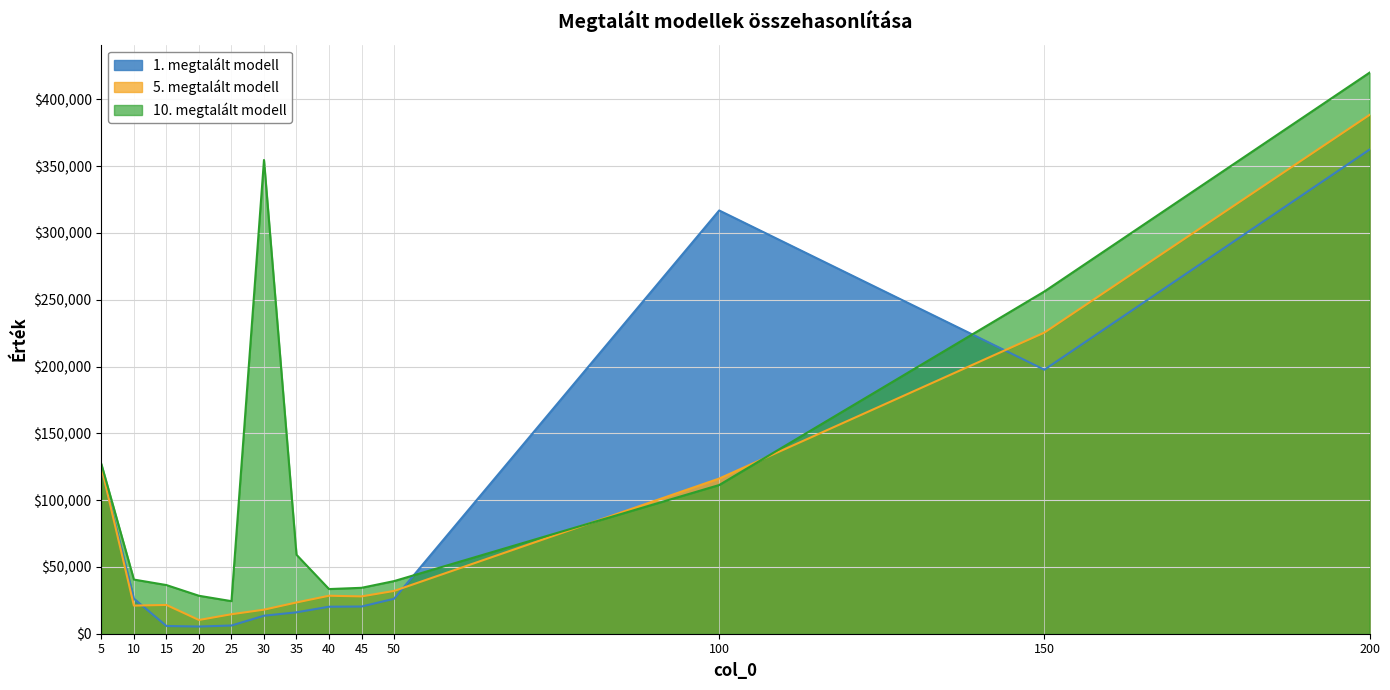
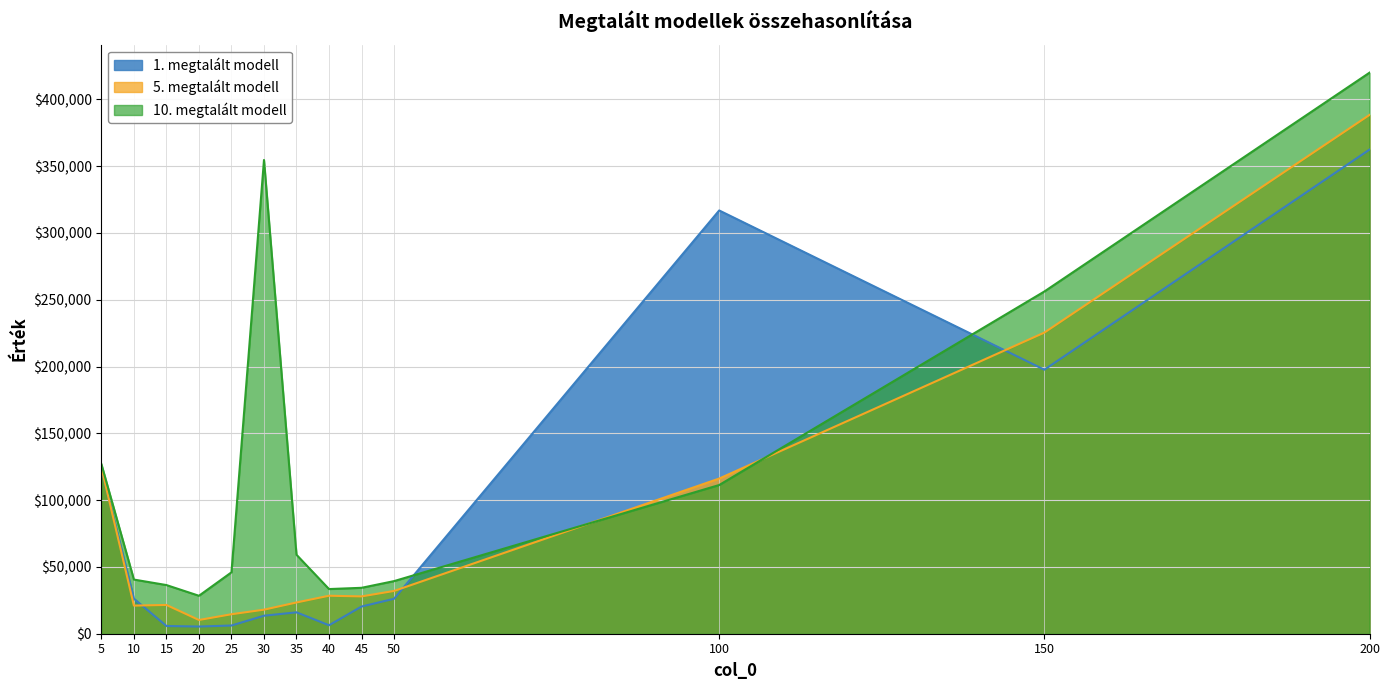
  {
    "1. megtalált modell": {
      "10": "$26,000",
      "15": "$6,000",
      "20": "$5,000",
      "25": "$6,000",
      "30": "$13,000",
      "35": "$16,000",
-     "40": "$20,000",
+     "40": "$6,000",
      "45": "$20,000",
      "50": "$26,000",
      "100": "$317,000",
      "150": "$198,000",
      "200": "$362,000"
    },
    "5. megtalált modell": {
      "10": "$21,000",
      "15": "$22,000",
      "20": "$10,000",
      "25": "$15,000",
      "30": "$18,000",
      "35": "$23,000",
      "40": "$28,000",
      "45": "$28,000",
      "50": "$32,000",
      "100": "$116,000",
      "150": "$225,000",
      "200": "$388,000"
    },
    "10. megtalált modell": {
      "5": "$127,000",
      "10": "$41,000",
      "15": "$36,000",
      "20": "$28,000",
-     "25": "$24,000",
+     "25": "$46,000",
      "30": "$355,000",
      "35": "$59,000",
      "40": "$33,000",
      "45": "$34,000",
      "50": "$39,000",
      "100": "$111,000",
      "150": "$256,000",
      "200": "$420,000"
    }
  }
